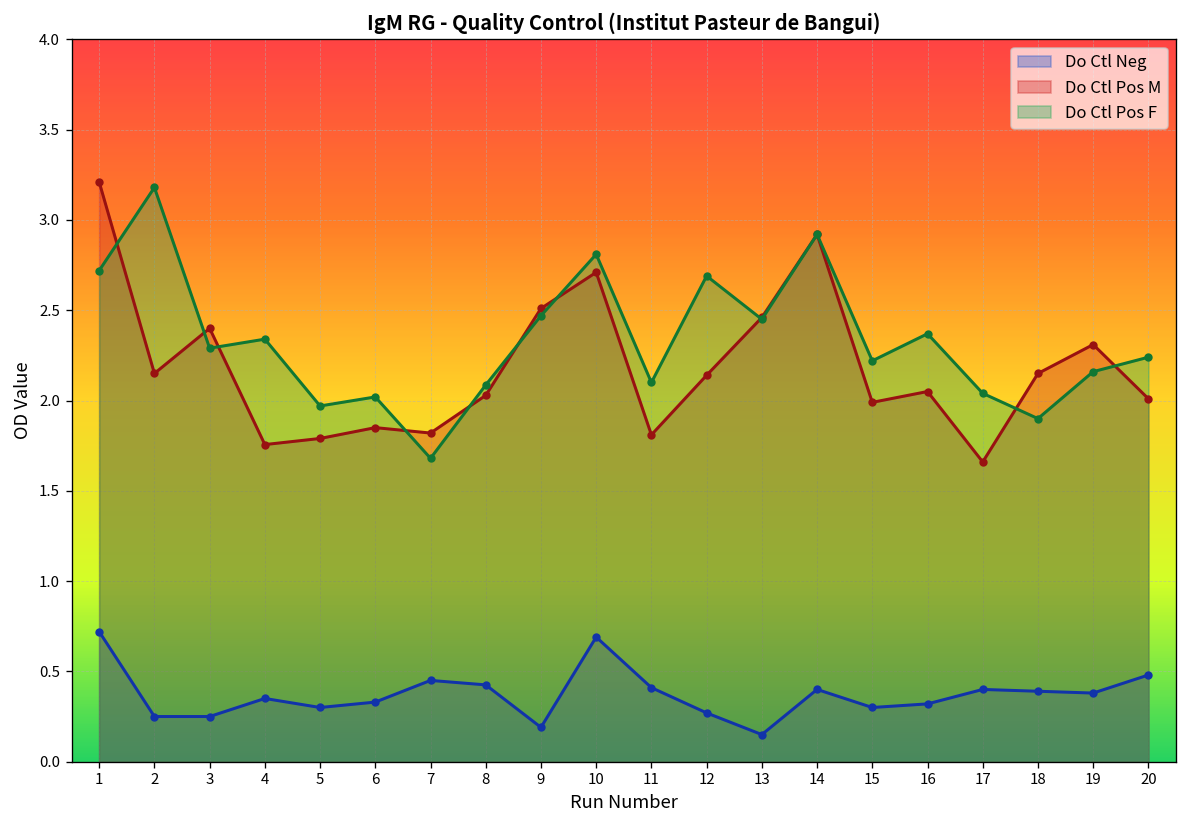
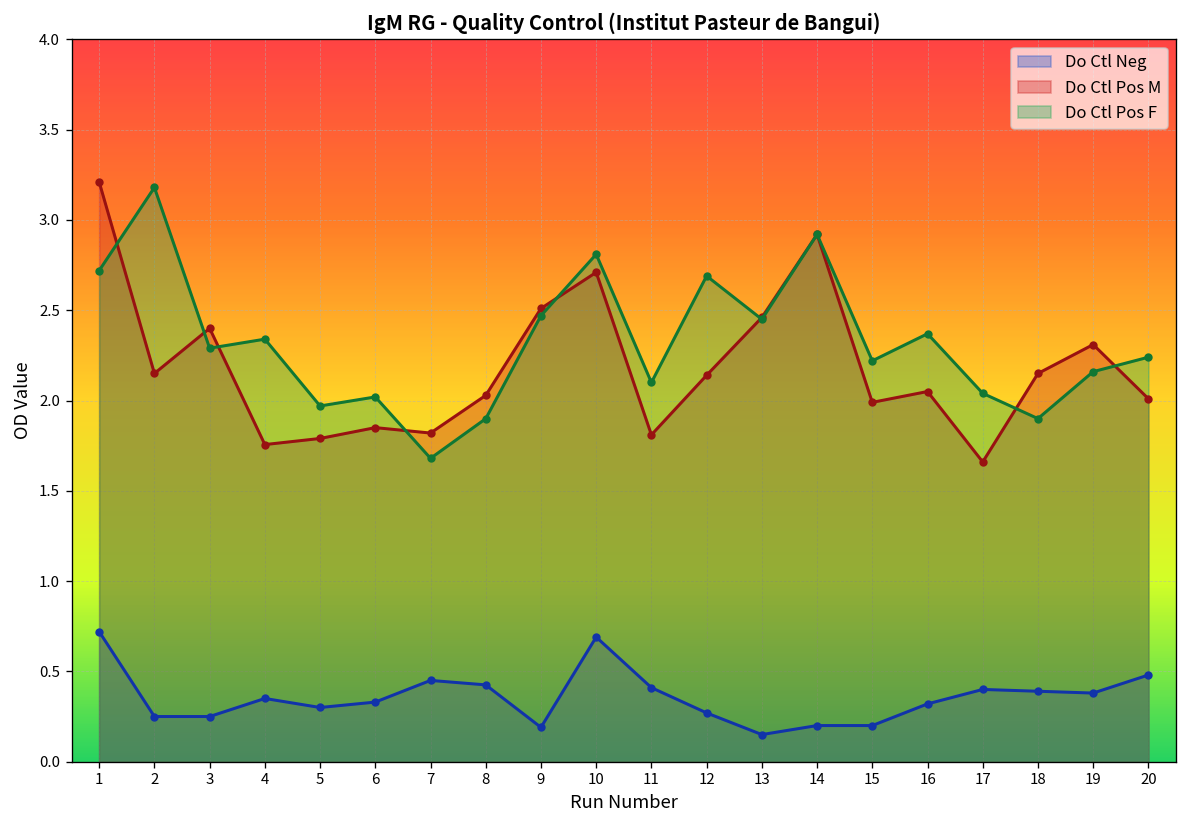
  {
    "Do Ctl Neg": {
      "1": 0.72,
      "2": 0.25,
      "3": 0.25,
      "4": 0.35,
      "5": 0.3,
      "6": 0.33,
      "7": 0.45,
      "8": 0.43,
      "9": 0.2,
      "10": 0.7,
      "11": 0.4,
      "12": 0.27,
      "13": 0.15,
-     "14": 0.4,
-     "15": 0.3,
+     "14": 0.2,
+     "15": 0.2,
      "16": 0.32,
      "17": 0.4,
      "18": 0.4,
      "19": 0.38,
      "20": 0.48
    },
    "Do Ctl Pos M": {
      "1": 3.21,
      "2": 2.15,
      "3": 2.40,
      "4": 1.76,
      "5": 1.79,
      "6": 1.85,
      "7": 1.82,
      "8": 2.03,
      "9": 2.51,
      "10": 2.71,
      "11": 1.81,
      "12": 2.14,
      "15": 1.99,
      "16": 2.05,
      "17": 1.66,
      "18": 2.15,
      "19": 2.31,
      "20": 2.01
    },
    "Do Ctl Pos F": {
      "1": 2.72,
      "2": 3.18,
      "3": 2.29,
      "4": 2.34,
      "5": 1.97,
      "6": 2.02,
      "7": 1.68,
-     "8": 2.09,
+     "8": 1.90,
      "9": 2.47,
      "10": 2.81,
      "11": 2.10,
      "12": 2.69,
      "15": 2.22,
      "16": 2.37,
      "17": 2.04,
      "18": 1.90,
      "19": 2.16,
      "20": 2.24
    }
  }
